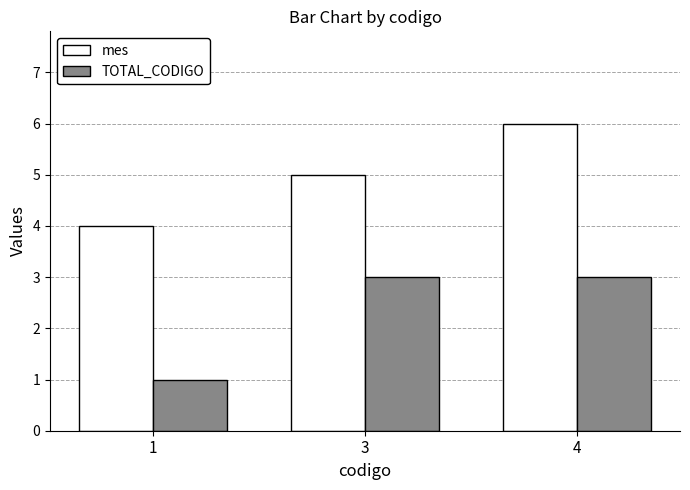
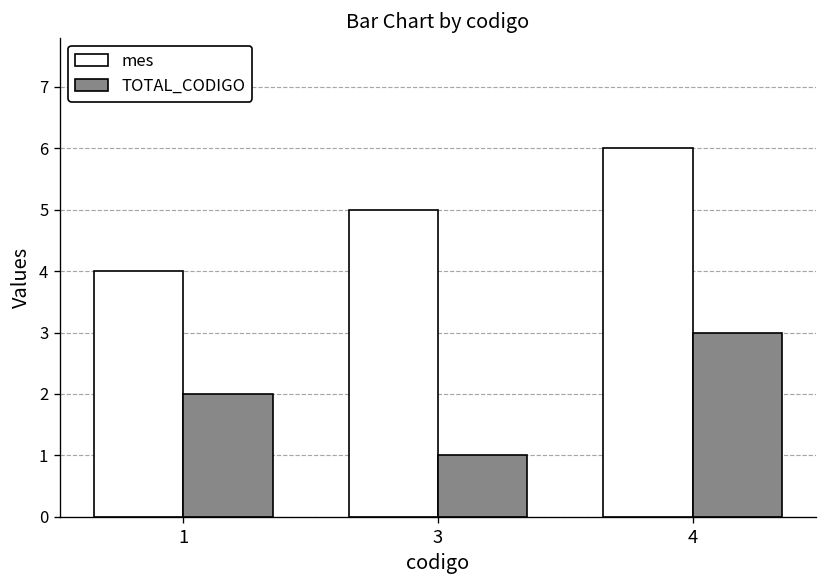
  {
    "mes": {
      "1": 4,
      "3": 5,
      "4": 6
    },
    "TOTAL_CODIGO": {
-     "1": 1,
-     "3": 3,
+     "1": 2,
+     "3": 1,
      "4": 3
    }
  }
